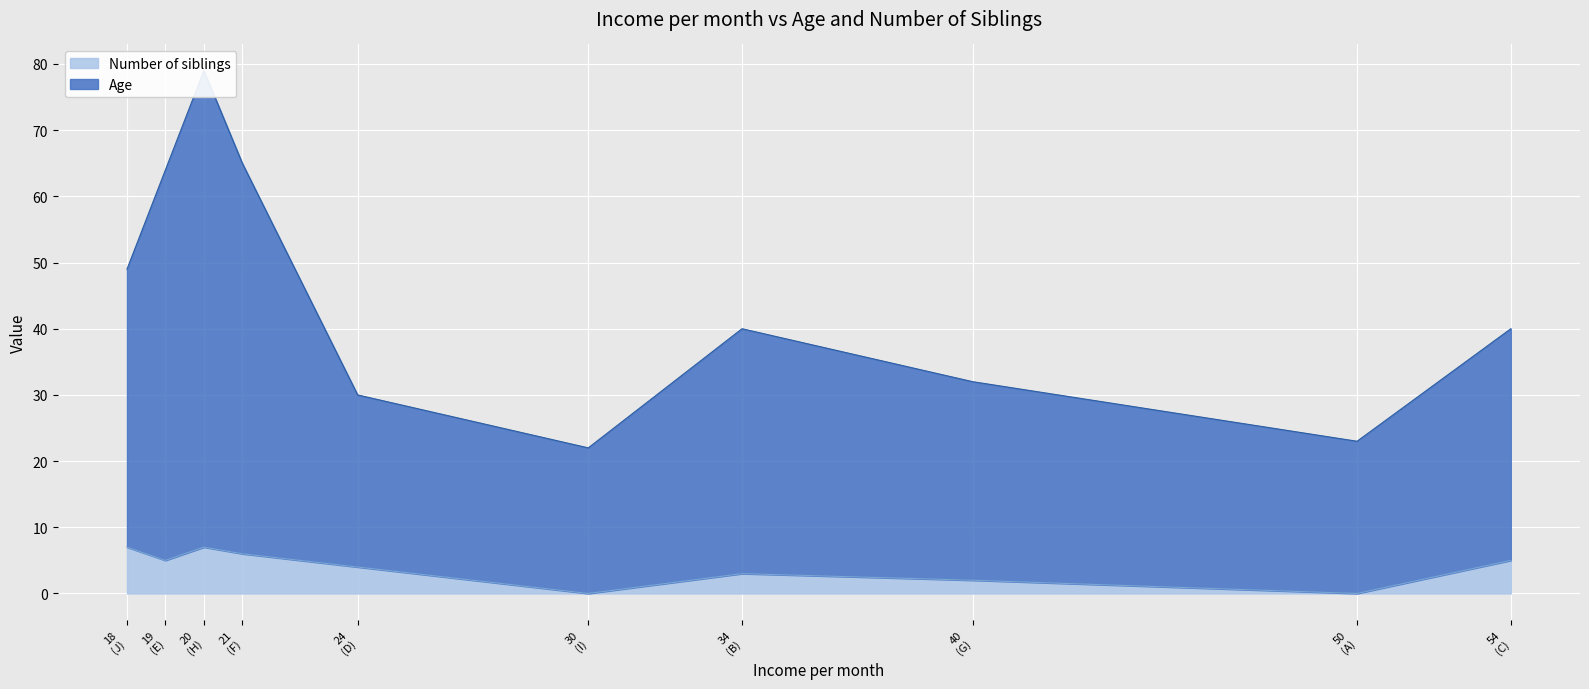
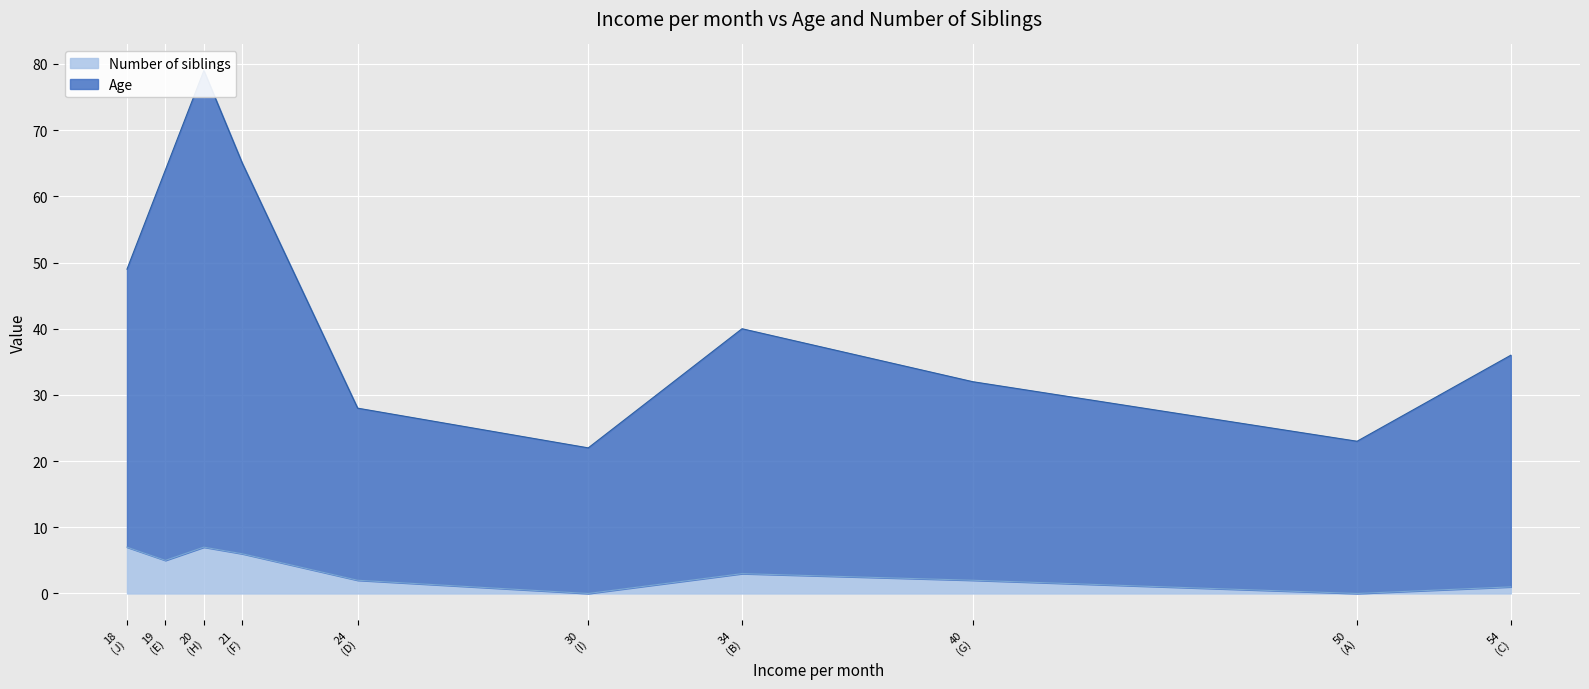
  {
    "Number of siblings": {
      "18 (J)": 7,
      "19 (E)": 5,
      "20 (H)": 7,
      "21 (F)": 6,
-     "24 (D)": 4,
+     "24 (D)": 2,
      "30 (I)": 0,
      "34 (B)": 3,
      "40 (G)": 2,
      "50 (A)": 0,
-     "54 (C)": 5
+     "54 (C)": 1
    },
    "Age": {
      "18 (J)": 42,
      "19 (E)": 59,
      "21 (F)": 59,
      "24 (D)": 26,
      "30 (I)": 22,
      "34 (B)": 37,
      "40 (G)": 30,
      "50 (A)": 23,
      "54 (C)": 35
    }
  }
